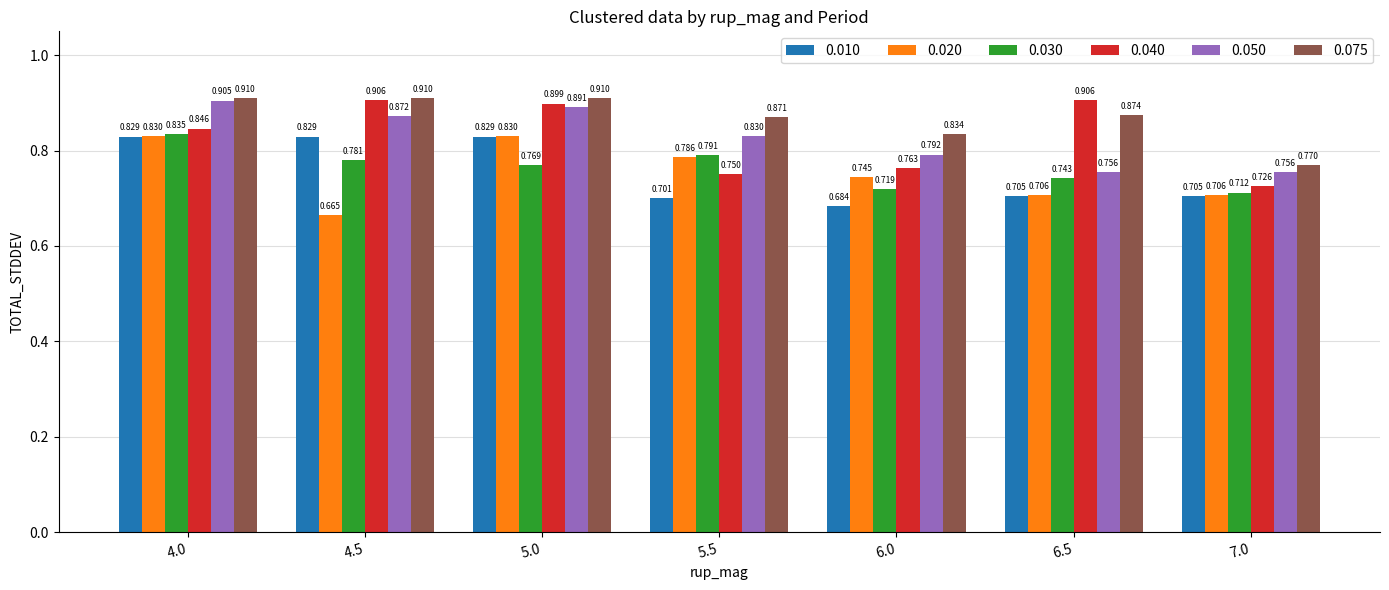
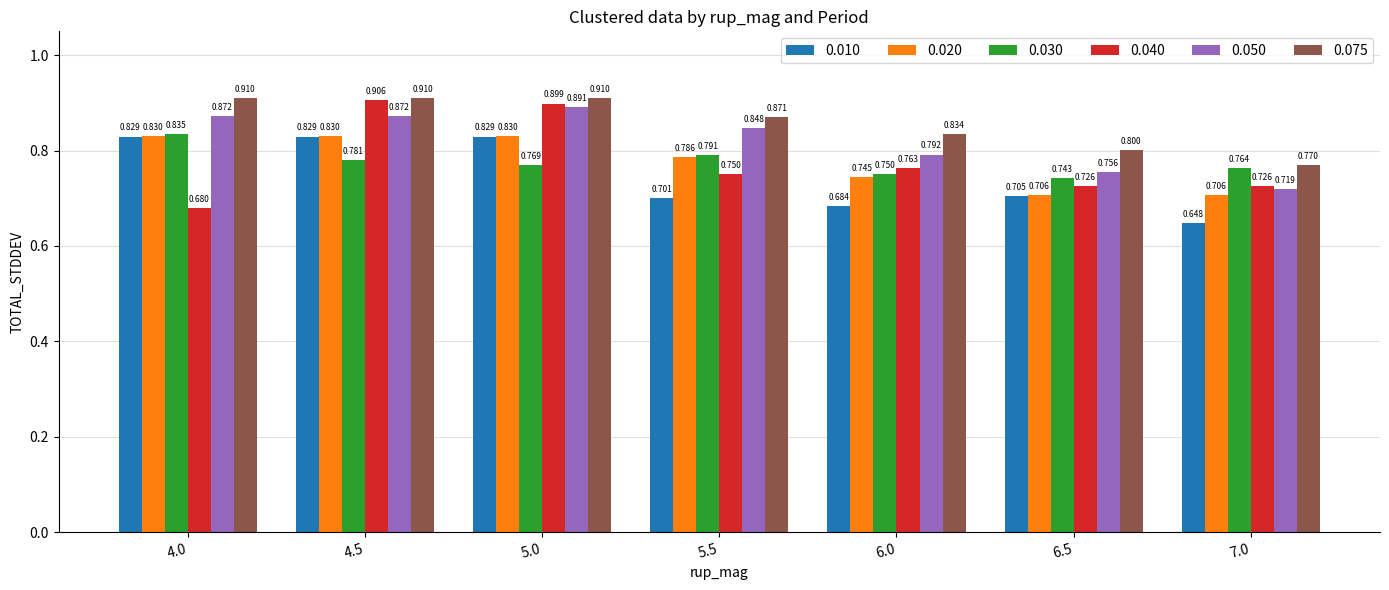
  {
    "0.010": {
      "4.0": 0.829,
      "4.5": 0.829,
      "5.0": 0.829,
      "5.5": 0.701,
      "6.0": 0.684,
      "6.5": 0.705,
-     "7.0": 0.705
+     "7.0": 0.648
    },
    "0.020": {
      "4.0": 0.830,
-     "4.5": 0.665,
+     "4.5": 0.830,
      "5.0": 0.830,
      "5.5": 0.786,
      "6.0": 0.745,
      "6.5": 0.706,
      "7.0": 0.706
    },
    "0.030": {
      "4.0": 0.835,
      "4.5": 0.781,
      "5.0": 0.769,
      "5.5": 0.791,
-     "6.0": 0.719,
+     "6.0": 0.750,
      "6.5": 0.743,
-     "7.0": 0.712
+     "7.0": 0.764
    },
    "0.040": {
-     "4.0": 0.846,
+     "4.0": 0.680,
      "4.5": 0.906,
      "5.0": 0.899,
      "5.5": 0.750,
      "6.0": 0.763,
-     "6.5": 0.906,
+     "6.5": 0.726,
      "7.0": 0.726
    },
    "0.050": {
-     "4.0": 0.905,
+     "4.0": 0.872,
      "4.5": 0.872,
      "5.0": 0.891,
-     "5.5": 0.830,
+     "5.5": 0.848,
      "6.0": 0.792,
      "6.5": 0.756,
-     "7.0": 0.756
+     "7.0": 0.719
    },
    "0.075": {
      "4.0": 0.910,
      "4.5": 0.910,
      "5.0": 0.910,
      "5.5": 0.871,
      "6.0": 0.834,
-     "6.5": 0.874,
+     "6.5": 0.800,
      "7.0": 0.770
    }
  }
